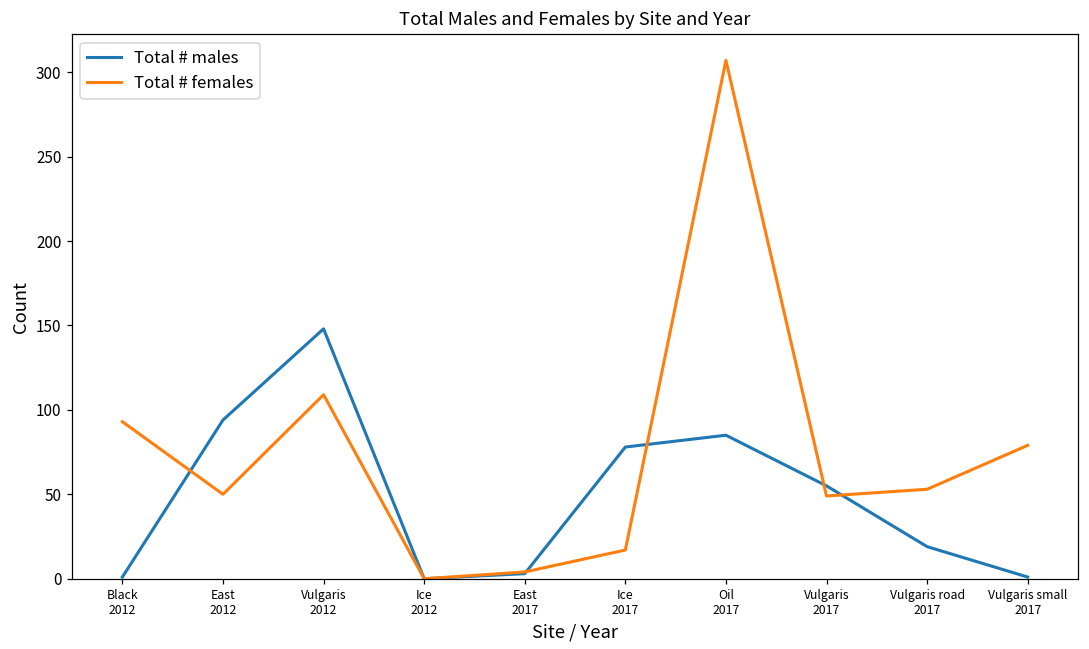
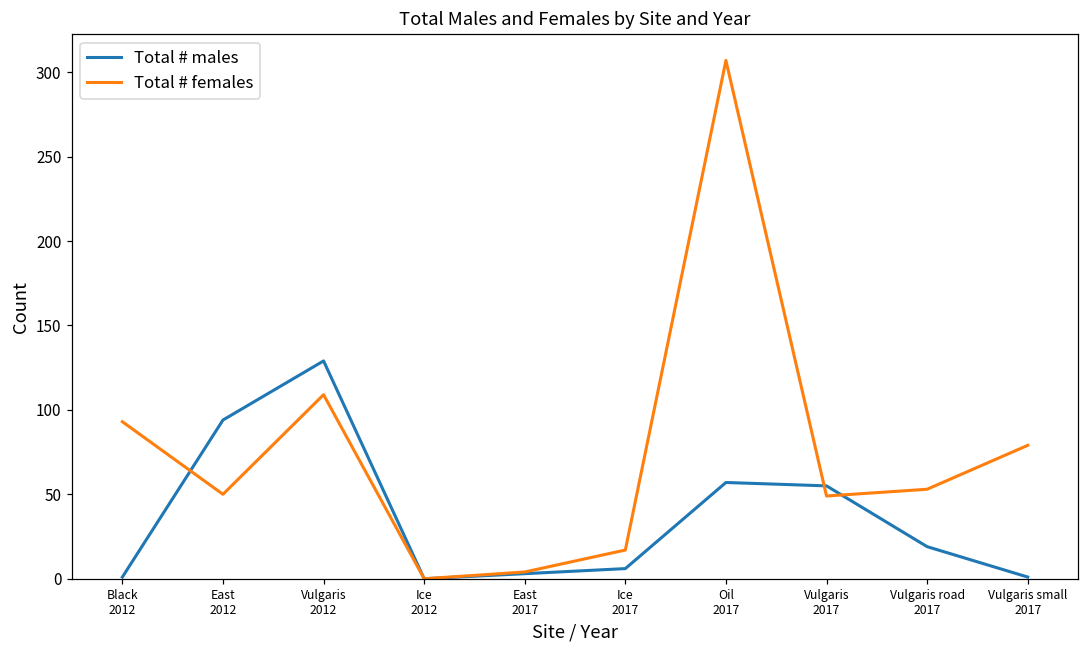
  {
    "Total # males": {
      "Black 2012": 1,
      "East 2012": 94,
-     "Vulgaris 2012": 148,
-     "Ice 2017": 78,
-     "Oil 2017": 85,
+     "Vulgaris 2012": 129,
+     "Ice 2017": 6,
+     "Oil 2017": 57,
      "Vulgaris 2017": 55,
      "Vulgaris road 2017": 19,
      "Vulgaris small 2017": 1
    },
    "Total # females": {
      "Black 2012": 93,
      "East 2012": 50,
      "Vulgaris 2012": 109,
      "Ice 2017": 17,
      "Oil 2017": 307,
      "Vulgaris 2017": 49,
      "Vulgaris road 2017": 53,
      "Vulgaris small 2017": 79
    }
  }
